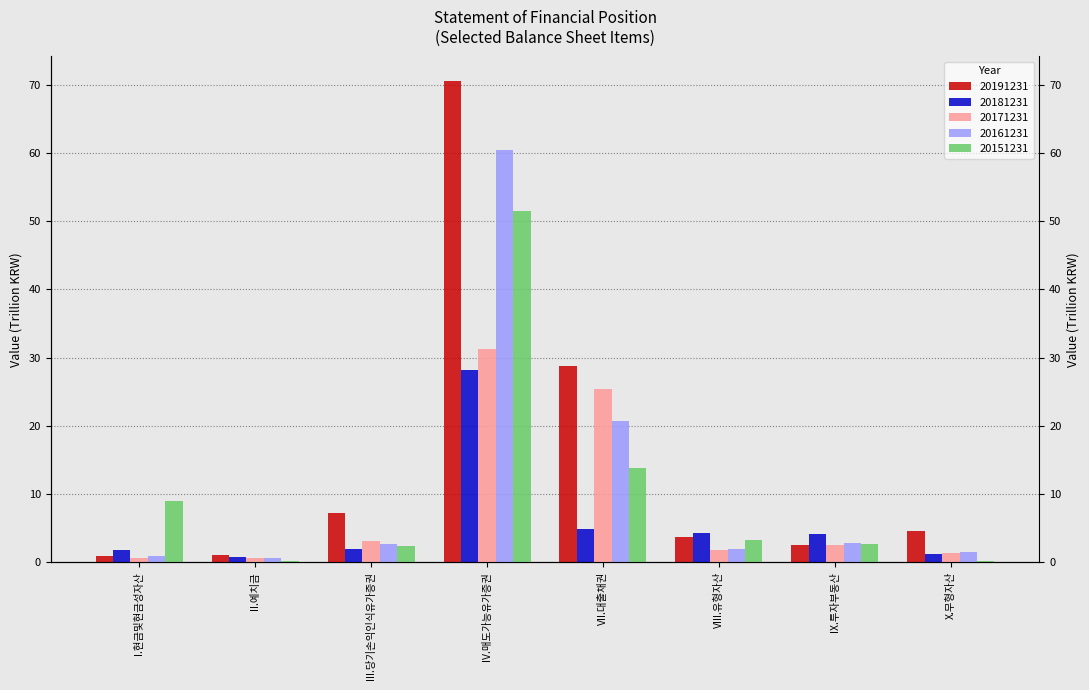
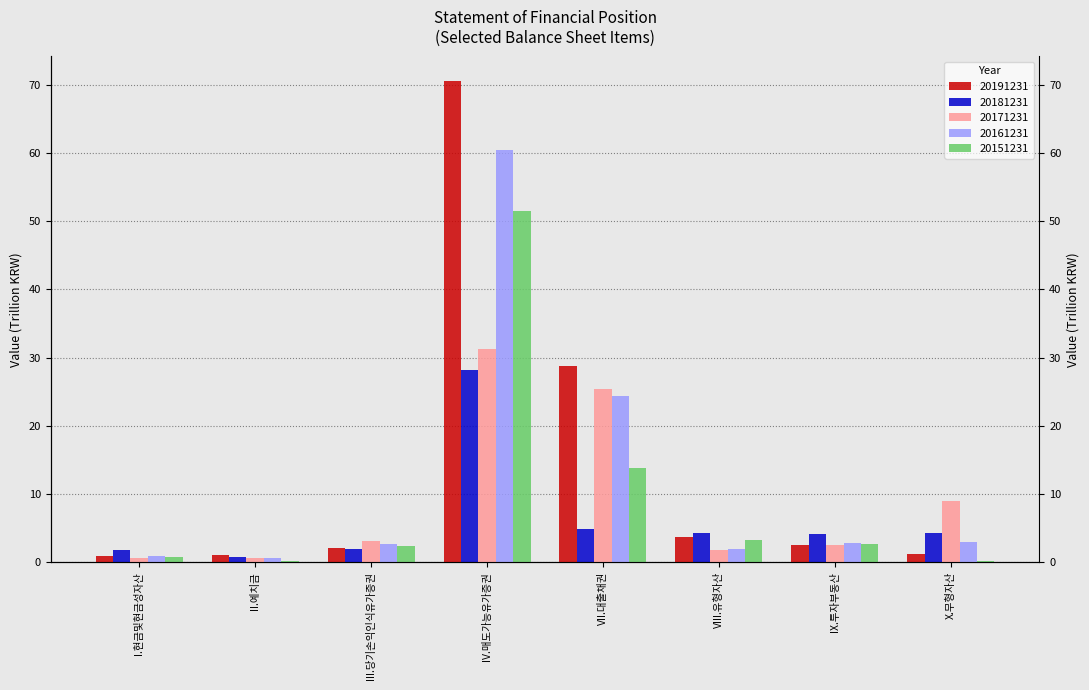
  {
    "20191231": {
      "I.현금및현금성자산": 1,
      "II.예치금": 1,
-     "III.당기손익인식유가증권": 7,
+     "III.당기손익인식유가증권": 2,
      "IV.매도가능유가증권": 71,
      "VII.대출채권": 29,
      "VIII.유형자산": 4,
      "IX.투자부동산": 3,
-     "X.무형자산": 5
+     "X.무형자산": 1
    },
    "20181231": {
      "I.현금및현금성자산": 2,
      "II.예치금": 1,
      "III.당기손익인식유가증권": 2,
      "IV.매도가능유가증권": 28,
      "VII.대출채권": 5,
      "VIII.유형자산": 4,
      "IX.투자부동산": 4,
-     "X.무형자산": 1
+     "X.무형자산": 4
    },
    "20171231": {
      "I.현금및현금성자산": 1,
      "II.예치금": 1,
      "III.당기손익인식유가증권": 3,
      "IV.매도가능유가증권": 31,
      "VII.대출채권": 25,
      "VIII.유형자산": 2,
      "IX.투자부동산": 2,
-     "X.무형자산": 1
+     "X.무형자산": 9
    },
    "20161231": {
      "I.현금및현금성자산": 1,
      "II.예치금": 1,
      "III.당기손익인식유가증권": 3,
      "IV.매도가능유가증권": 60,
-     "VII.대출채권": 21,
+     "VII.대출채권": 24,
      "VIII.유형자산": 2,
      "IX.투자부동산": 3,
-     "X.무형자산": 1
+     "X.무형자산": 3
    },
    "20151231": {
-     "I.현금및현금성자산": 9,
+     "I.현금및현금성자산": 1,
      "III.당기손익인식유가증권": 2,
      "IV.매도가능유가증권": 51,
      "VII.대출채권": 14,
      "VIII.유형자산": 3,
      "IX.투자부동산": 3
    }
  }
